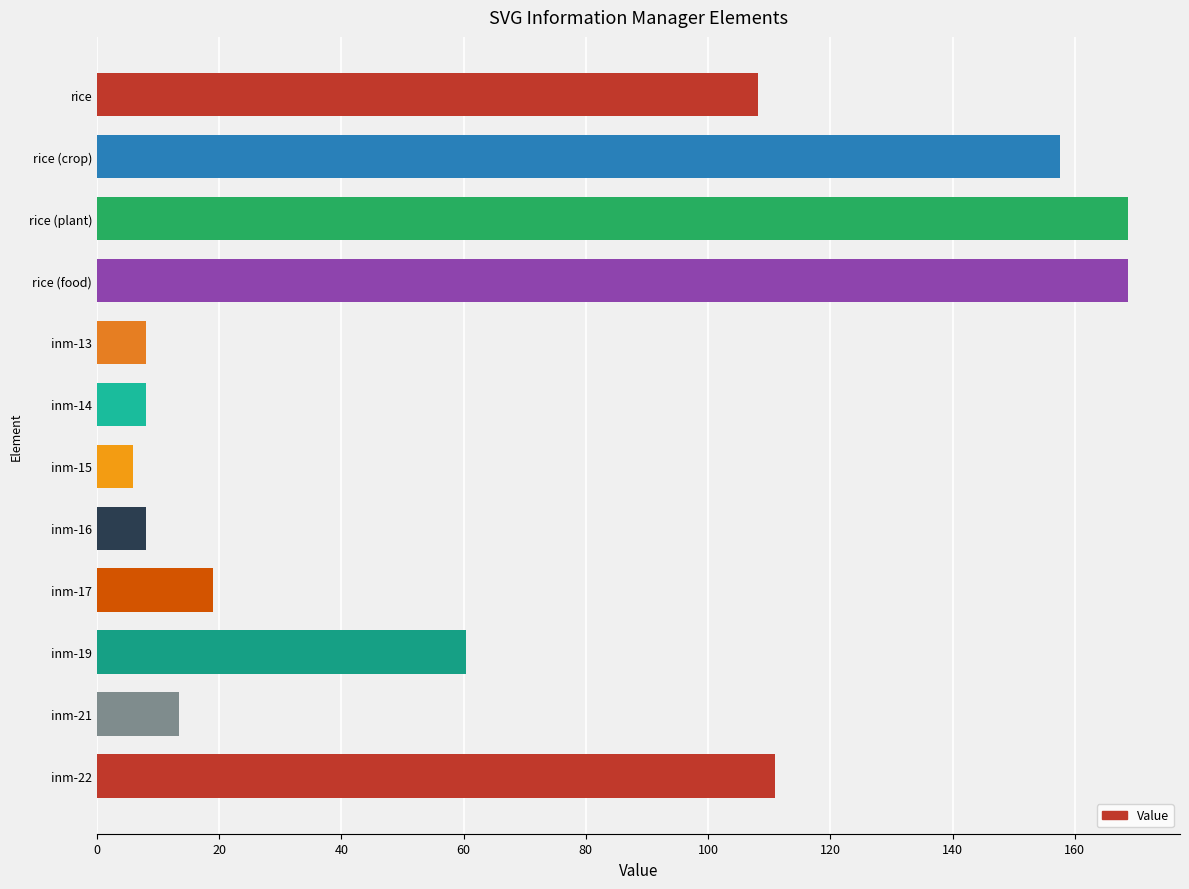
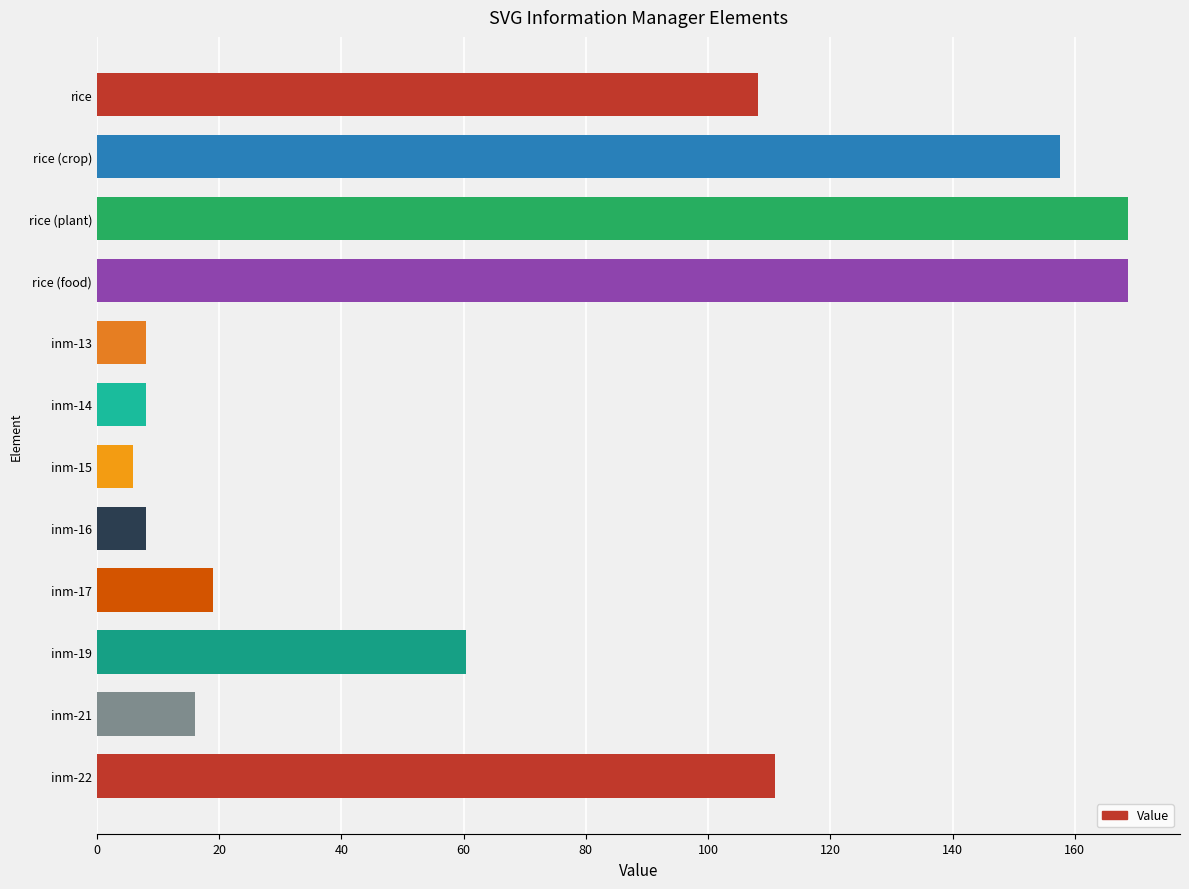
  {
    "rice": 108,
    "rice (crop)": 158,
    "rice (plant)": 169,
    "rice (food)": 169,
    "inm-13": 8,
    "inm-14": 8,
    "inm-15": 6,
    "inm-16": 8,
    "inm-17": 19,
    "inm-19": 60,
-   "inm-21": 13,
+   "inm-21": 16,
    "inm-22": 111
  }
